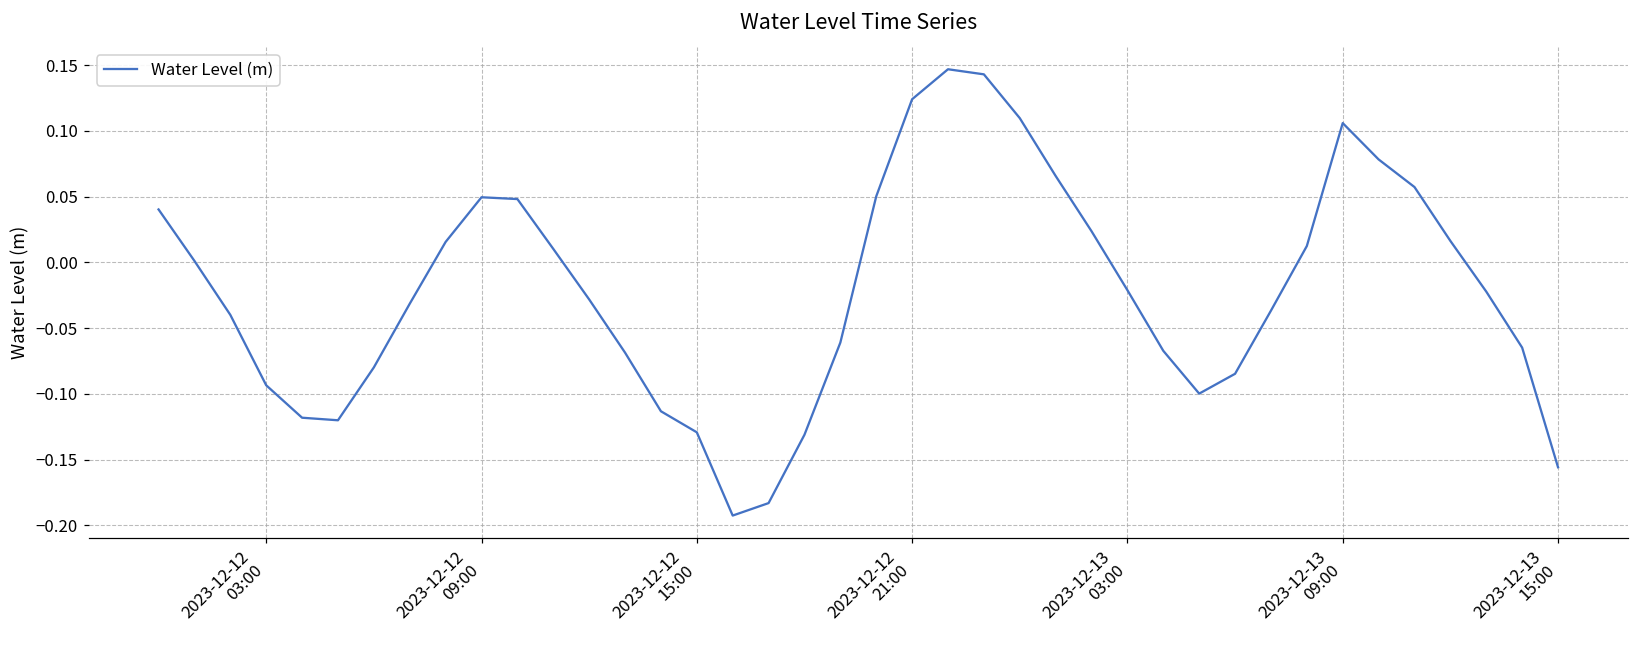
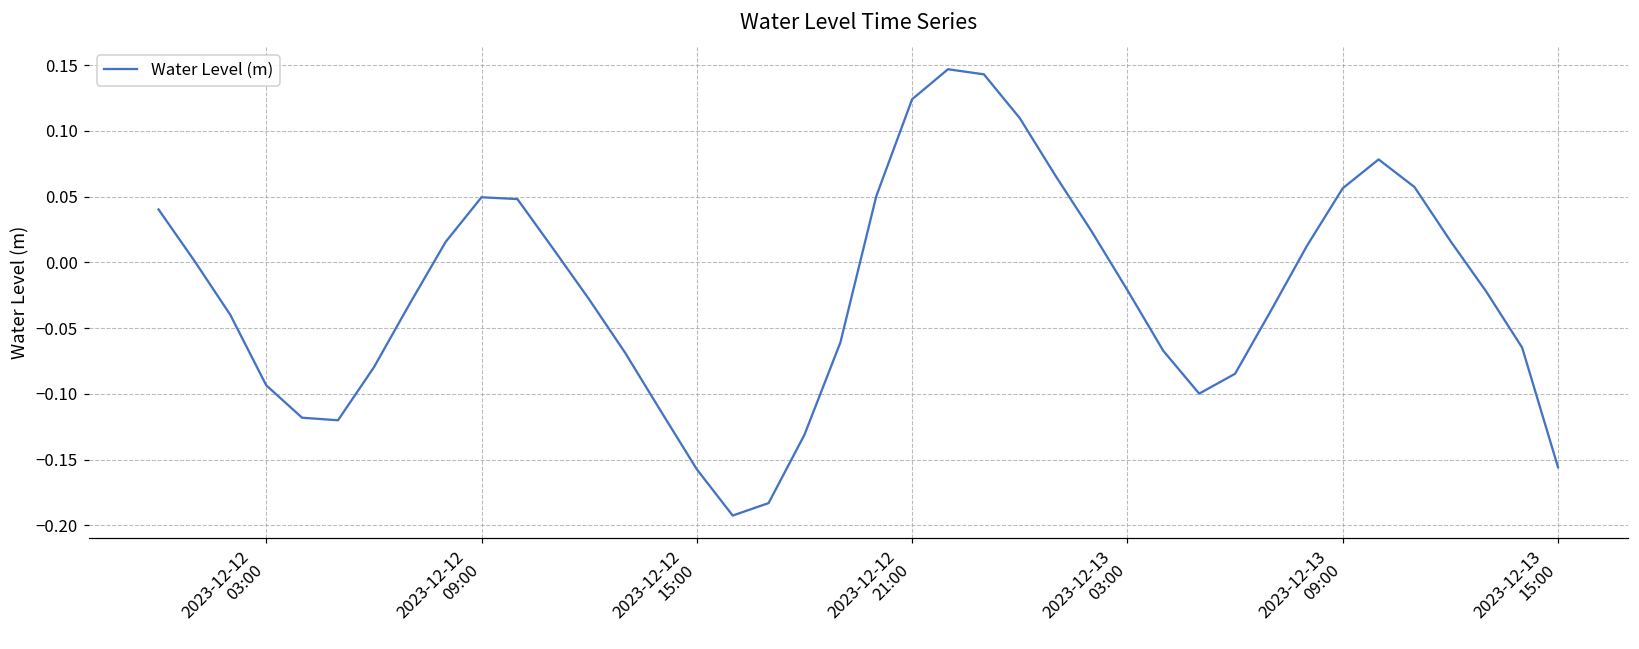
  {
    "2023-12-12 03:00": -0.093,
    "2023-12-12 09:00": 0.050,
-   "2023-12-12 15:00": -0.129,
+   "2023-12-12 15:00": -0.157,
    "2023-12-12 21:00": 0.124,
    "2023-12-13 03:00": -0.021,
-   "2023-12-13 09:00": 0.106,
+   "2023-12-13 09:00": 0.056,
    "2023-12-13 15:00": -0.156
  }
